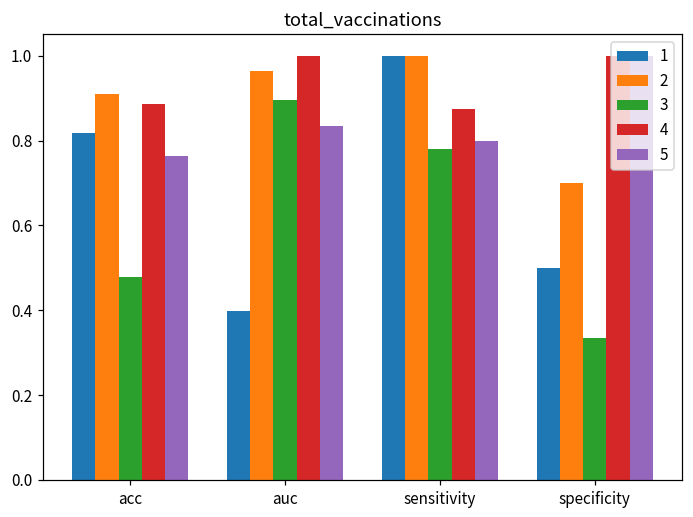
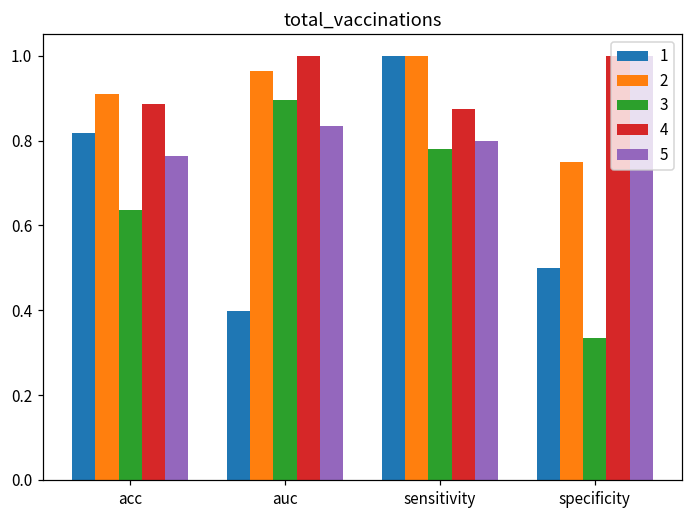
  {
    "1": {
      "acc": 0.82,
      "auc": 0.40,
      "sensitivity": 1.00,
      "specificity": 0.50
    },
    "2": {
      "acc": 0.91,
      "auc": 0.96,
      "sensitivity": 1.00,
-     "specificity": 0.70
+     "specificity": 0.75
    },
    "3": {
-     "acc": 0.48,
+     "acc": 0.64,
      "auc": 0.90,
      "sensitivity": 0.78,
      "specificity": 0.33
    },
    "4": {
      "acc": 0.89,
      "auc": 1.00,
      "sensitivity": 0.88
    },
    "5": {
      "acc": 0.76,
      "auc": 0.83,
      "sensitivity": 0.80
    }
  }
